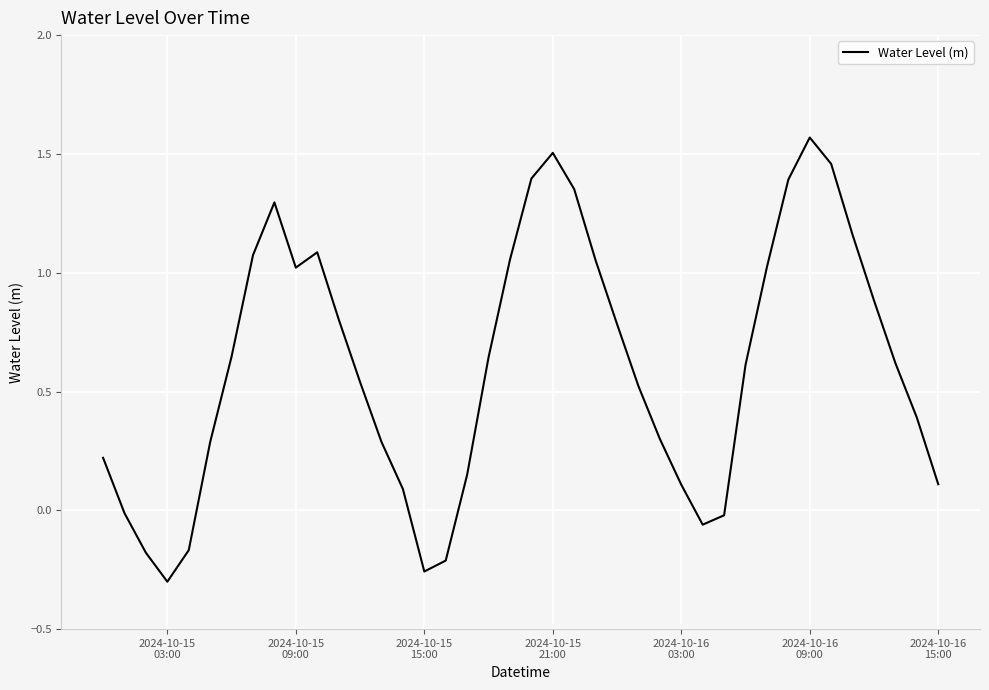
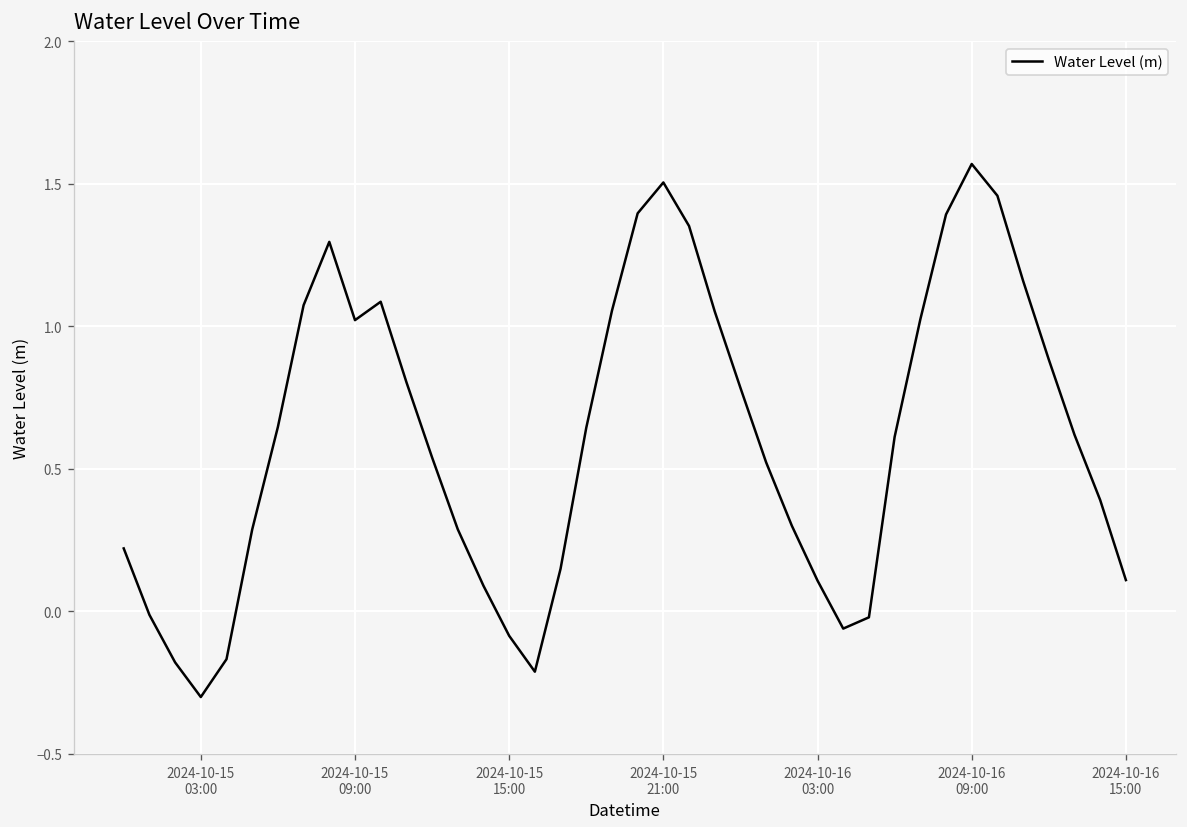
  {
    "2024-10-15 03:00": -0.30,
    "2024-10-15 09:00": 1.02,
-   "2024-10-15 15:00": -0.26,
+   "2024-10-15 15:00": -0.09,
    "2024-10-15 21:00": 1.50,
    "2024-10-16 03:00": 0.11,
    "2024-10-16 09:00": 1.57,
    "2024-10-16 15:00": 0.11
  }
